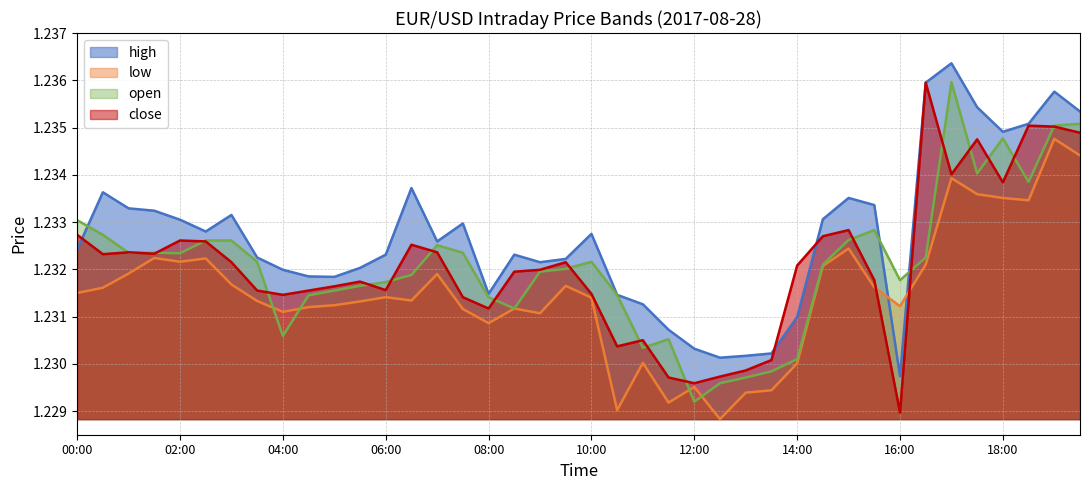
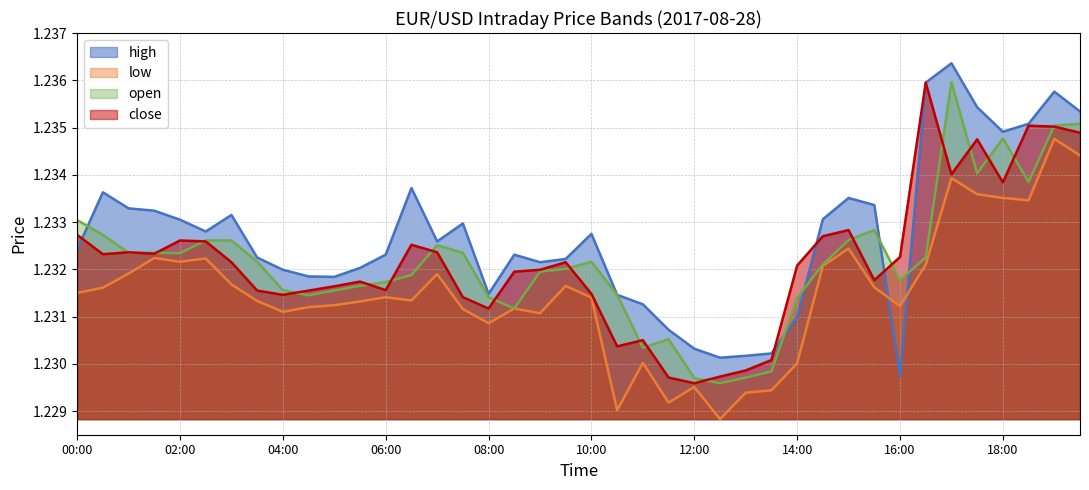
  {
    "high": {
      "00:00": 1.2324,
      "02:00": 1.2331,
      "04:00": 1.2320,
      "06:00": 1.2323,
      "08:00": 1.2315,
      "10:00": 1.2328,
      "12:00": 1.2303,
      "14:00": 1.2310,
      "16:00": 1.2297,
      "18:00": 1.2349
    },
    "low": {
      "00:00": 1.2315,
      "02:00": 1.2322,
      "04:00": 1.2311,
      "06:00": 1.2314,
      "08:00": 1.2309,
      "10:00": 1.2314,
      "12:00": 1.2295,
      "14:00": 1.2300,
      "16:00": 1.2312,
      "18:00": 1.2335
    },
    "open": {
      "00:00": 1.2330,
      "02:00": 1.2323,
-     "04:00": 1.2306,
+     "04:00": 1.2316,
      "06:00": 1.2317,
      "08:00": 1.2314,
      "10:00": 1.2322,
-     "12:00": 1.2292,
-     "14:00": 1.2301,
+     "12:00": 1.2297,
+     "14:00": 1.2314,
      "16:00": 1.2318,
      "18:00": 1.2348
    },
    "close": {
      "00:00": 1.2327,
      "02:00": 1.2326,
      "04:00": 1.2315,
      "06:00": 1.2316,
      "08:00": 1.2312,
      "10:00": 1.2315,
      "12:00": 1.2296,
      "14:00": 1.2321,
-     "16:00": 1.2290,
+     "16:00": 1.2323,
      "18:00": 1.2338
    }
  }
